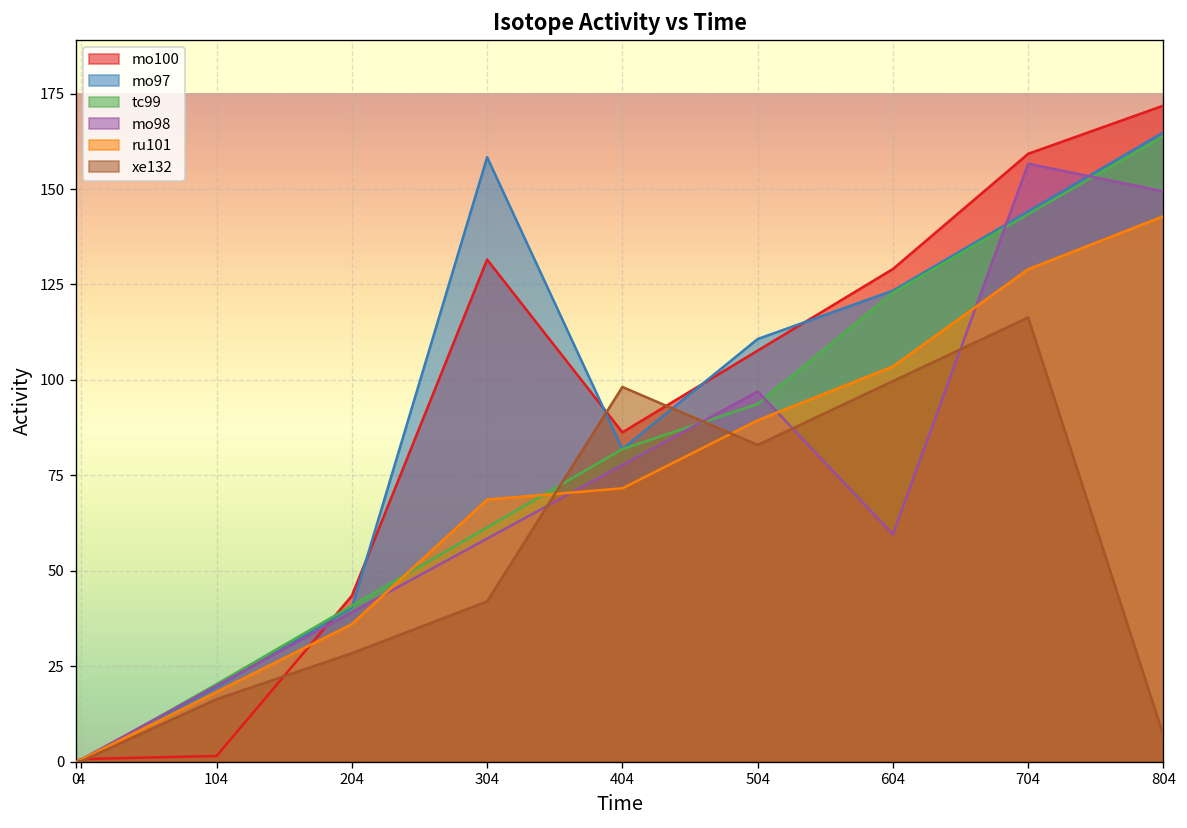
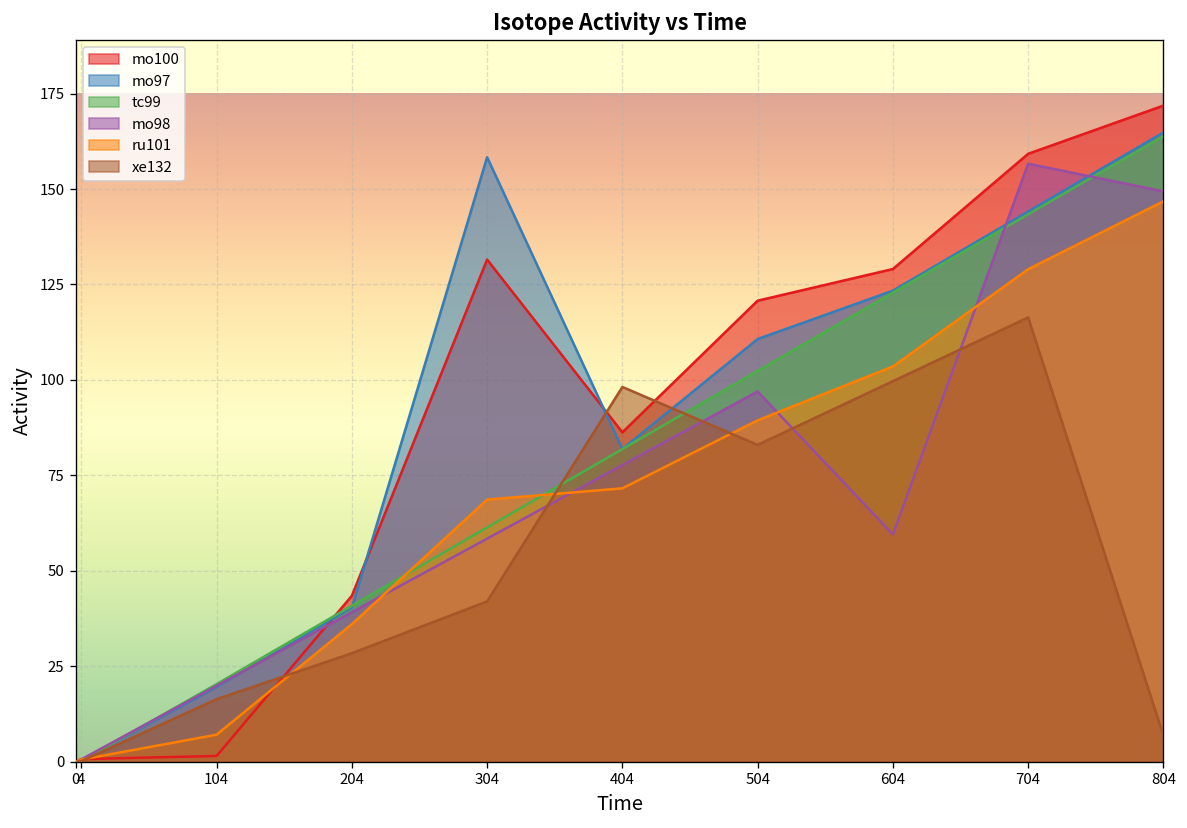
  {
    "mo100": {
      "104": 1,
      "204": 43,
      "304": 132,
      "404": 86,
-     "504": 108,
+     "504": 121,
      "604": 129,
      "704": 159,
      "804": 172
    },
    "mo97": {
      "304": 158,
      "504": 111,
      "804": 165
    },
    "tc99": {
      "304": 61,
-     "504": 94,
+     "504": 102,
      "804": 164
    },
    "mo98": {
      "204": 39,
      "304": 58,
      "404": 78,
      "504": 97,
      "604": 60,
      "704": 157,
      "804": 149
    },
    "ru101": {
-     "104": 18,
+     "104": 7,
      "204": 36,
      "304": 69,
      "404": 72,
      "504": 89,
      "604": 104,
      "704": 129,
-     "804": 143
+     "804": 147
    },
    "xe132": {
      "104": 16,
      "204": 28,
      "304": 42,
      "404": 98,
      "504": 83,
      "604": 100,
      "704": 116,
      "804": 7
    }
  }
